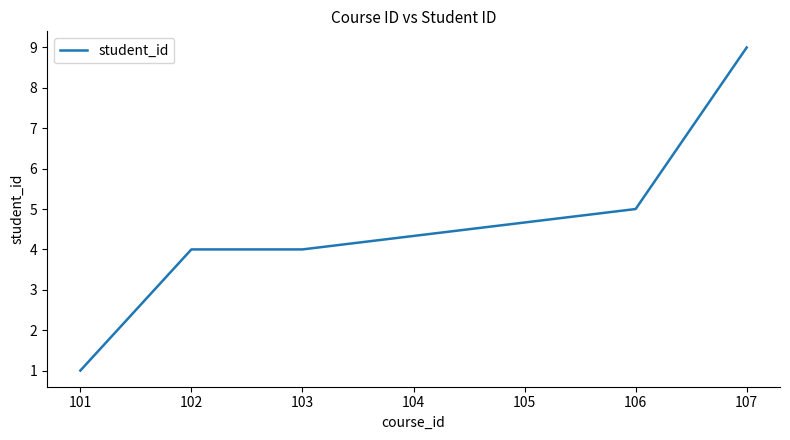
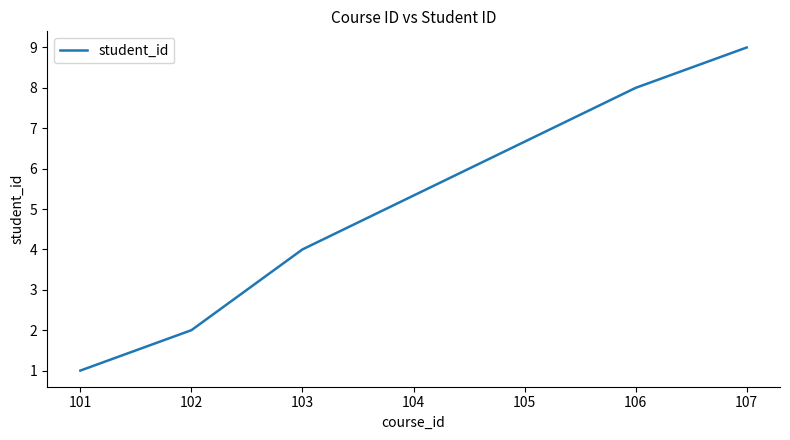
  {
    "101": 1,
-   "102": 4,
+   "102": 2,
    "103": 4,
-   "106": 5,
+   "106": 8,
    "107": 9
  }
